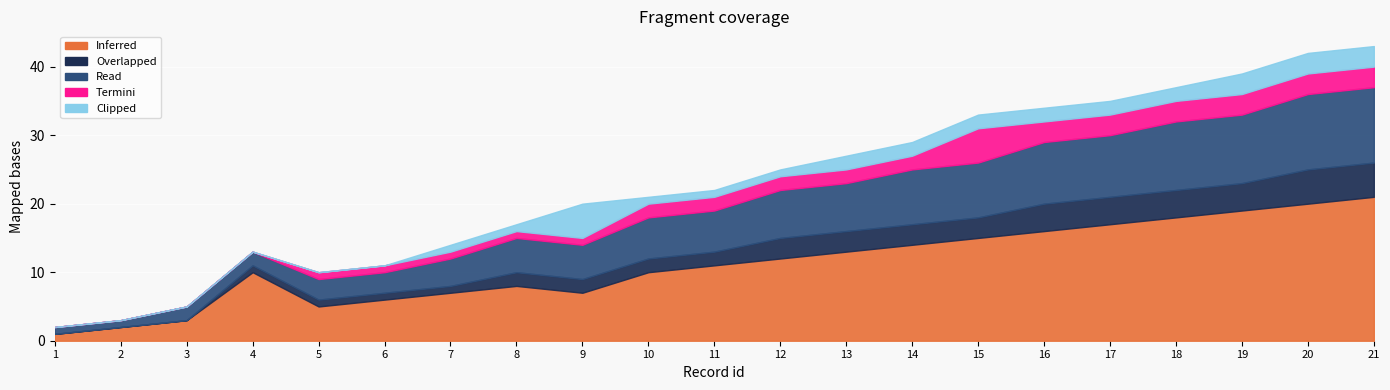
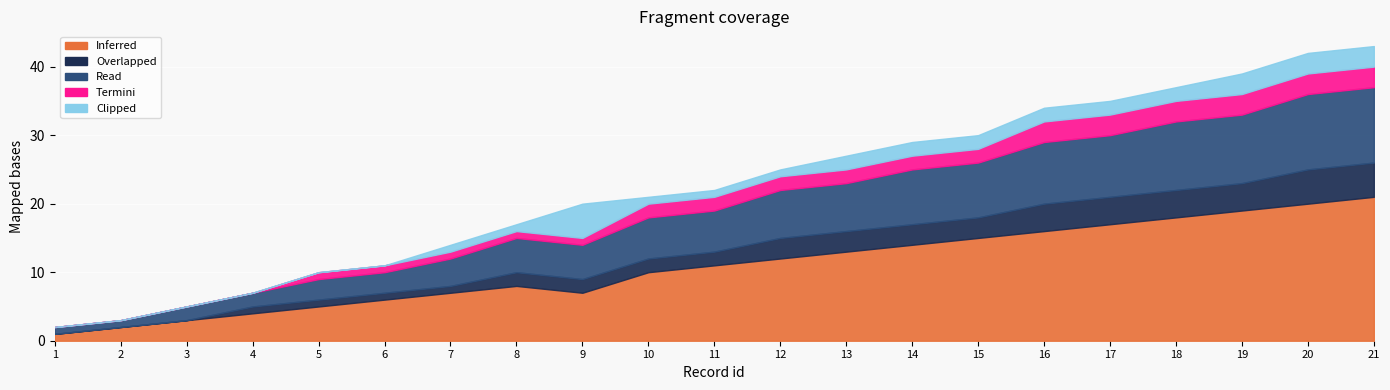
  {
    "Inferred": {
-     "4": 10,
+     "4": 4,
      "5": 5,
      "6": 6,
      "7": 7,
      "8": 8,
      "9": 7,
      "10": 10,
      "11": 11,
      "12": 12,
      "13": 13,
      "14": 14,
      "15": 15,
      "16": 16,
      "17": 17,
      "18": 18,
      "19": 19,
      "20": 20,
      "21": 21
    },
    "Termini": {
      "7": 1,
      "8": 1,
      "9": 1,
      "10": 2,
      "11": 2,
      "12": 2,
      "13": 2,
      "14": 2,
-     "15": 5,
+     "15": 2,
      "16": 3,
      "17": 3,
      "18": 3,
      "19": 3,
      "20": 3,
      "21": 3
    },
    "Clipped": {
      "7": 1,
      "8": 1,
      "9": 5,
      "10": 1,
      "11": 1,
      "12": 1,
      "13": 2,
      "14": 2,
      "15": 2,
      "16": 2,
      "17": 2,
      "18": 2,
      "19": 3,
      "20": 3,
      "21": 3
    }
  }
